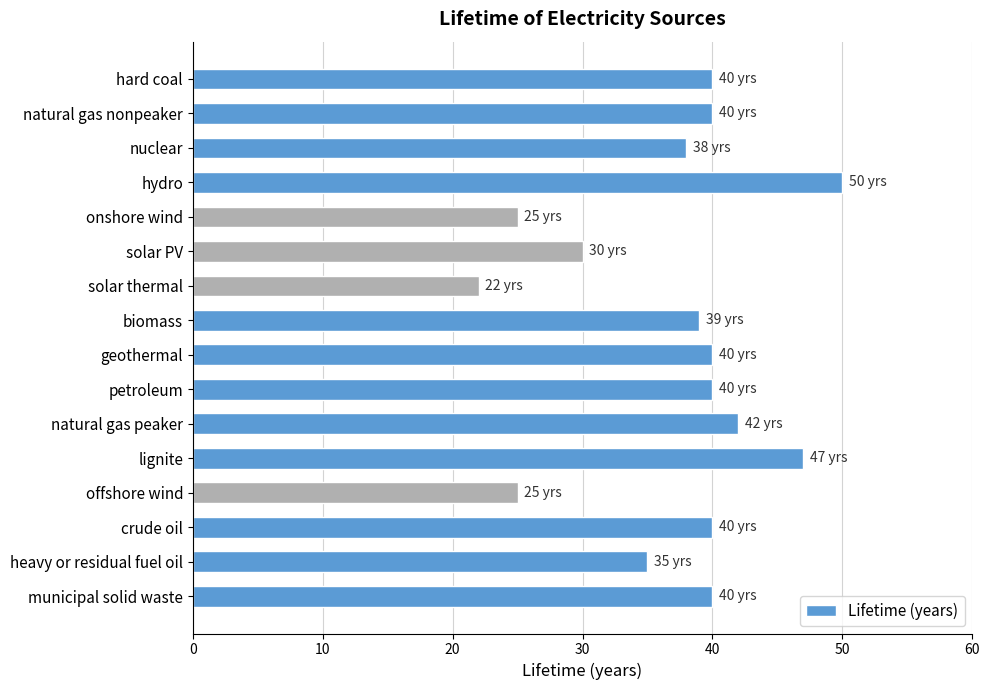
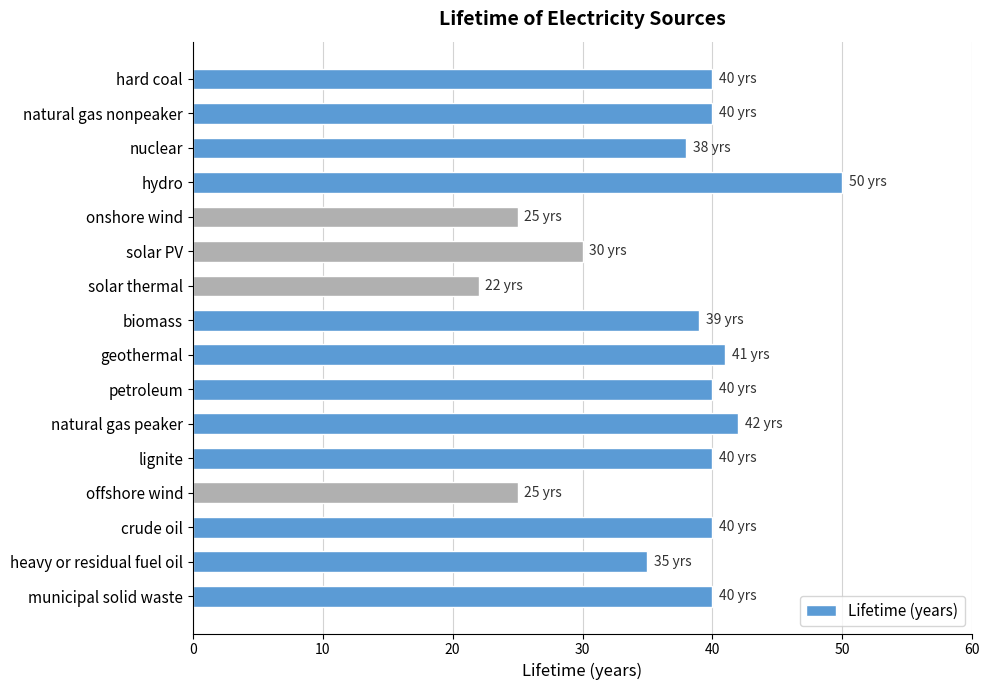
  {
    "hard coal": 40,
    "natural gas nonpeaker": 40,
    "nuclear": 38,
    "hydro": 50,
    "onshore wind": 25,
    "solar PV": 30,
    "solar thermal": 22,
    "biomass": 39,
-   "geothermal": 40,
+   "geothermal": 41,
    "petroleum": 40,
    "natural gas peaker": 42,
-   "lignite": 47,
+   "lignite": 40,
    "offshore wind": 25,
    "crude oil": 40,
    "heavy or residual fuel oil": 35,
    "municipal solid waste": 40
  }
